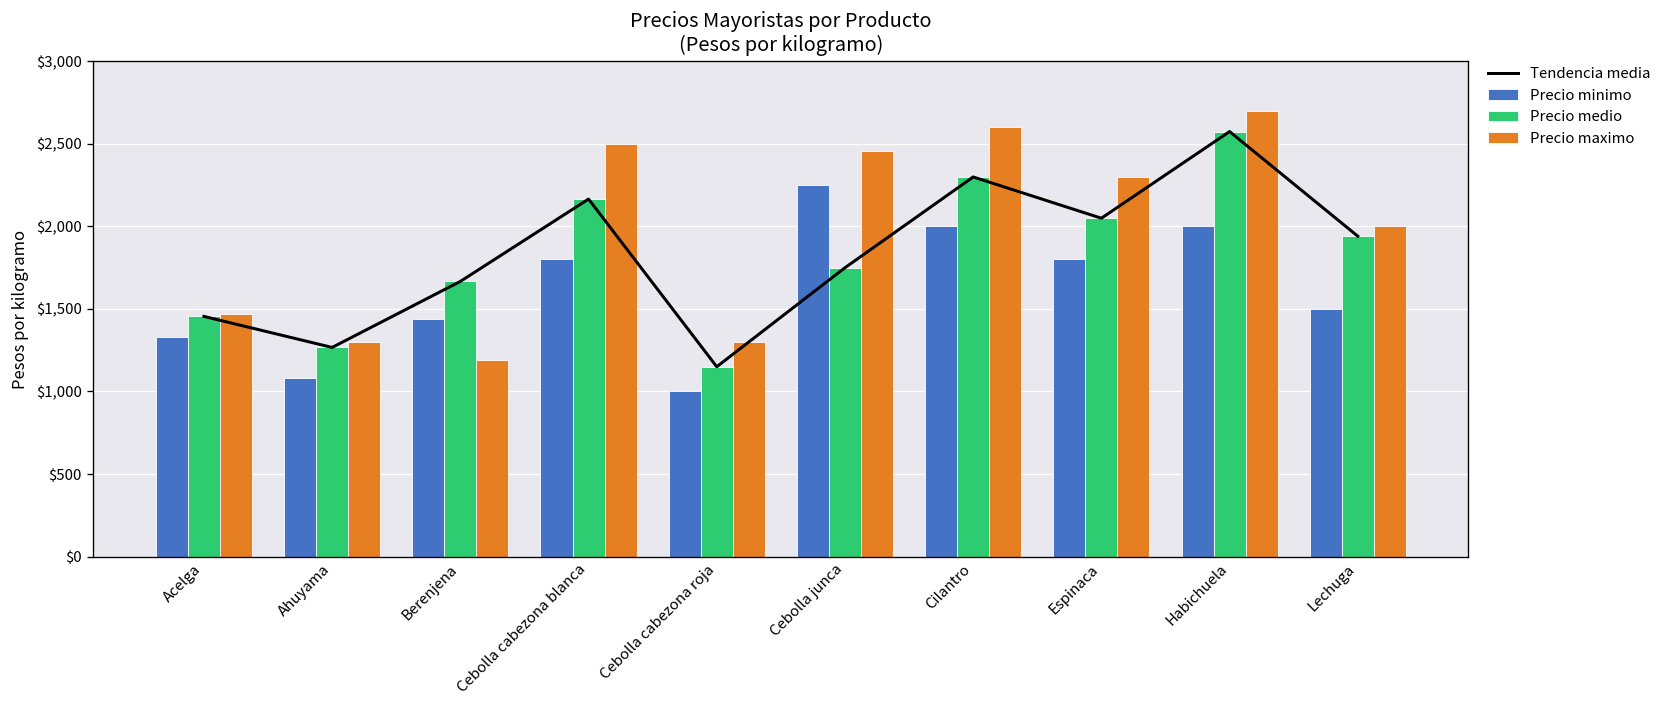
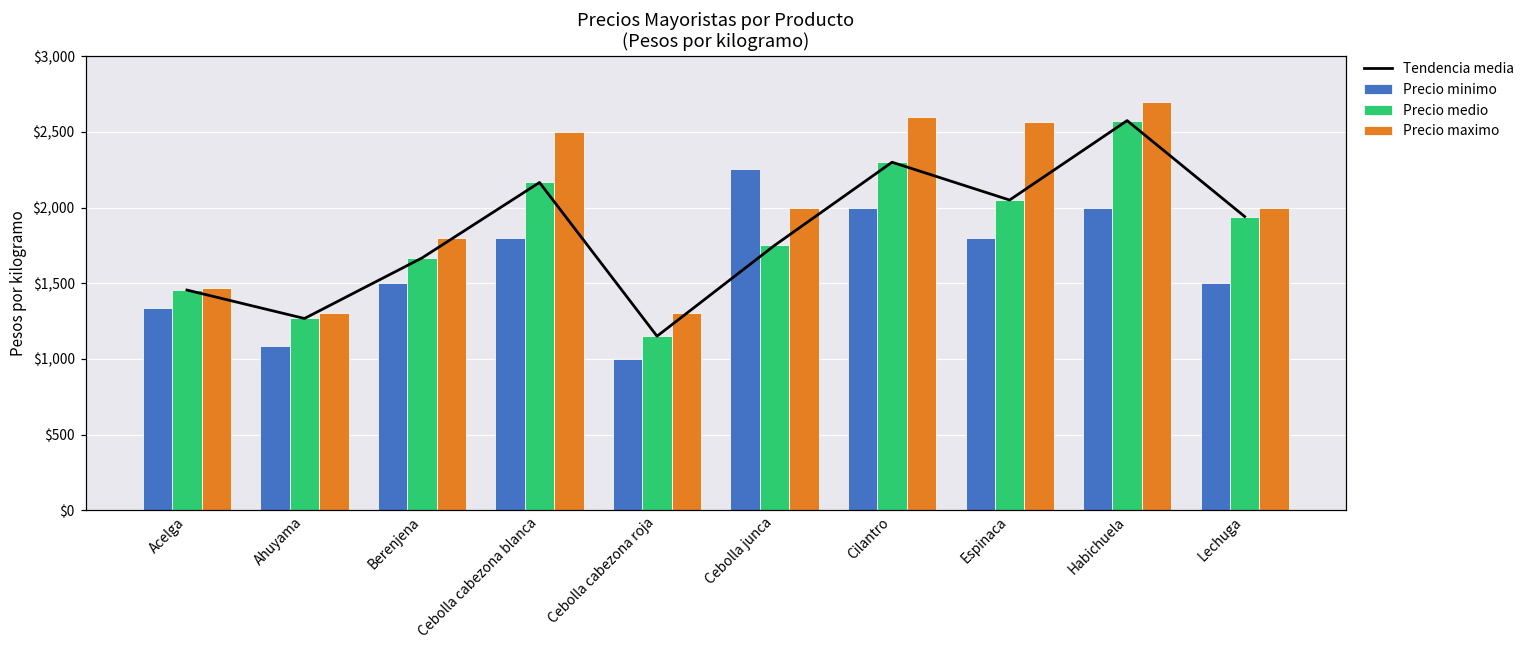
  {
    "Precio minimo": {
      "Acelga": "$1,330",
      "Ahuyama": "$1,080",
-     "Berenjena": "$1,440",
+     "Berenjena": "$1,500",
      "Cebolla cabezona blanca": "$1,800",
      "Cebolla cabezona roja": "$1,000",
      "Cebolla junca": "$2,250",
      "Cilantro": "$2,000",
      "Espinaca": "$1,800",
      "Habichuela": "$2,000",
      "Lechuga": "$1,500"
    },
    "Precio medio": {
      "Acelga": "$1,460",
      "Ahuyama": "$1,270",
      "Berenjena": "$1,670",
      "Cebolla cabezona blanca": "$2,170",
      "Cebolla cabezona roja": "$1,150",
      "Cebolla junca": "$1,750",
      "Cilantro": "$2,300",
      "Espinaca": "$2,050",
      "Habichuela": "$2,580",
      "Lechuga": "$1,940"
    },
    "Precio maximo": {
      "Acelga": "$1,470",
      "Ahuyama": "$1,300",
-     "Berenjena": "$1,190",
+     "Berenjena": "$1,800",
      "Cebolla cabezona blanca": "$2,500",
      "Cebolla cabezona roja": "$1,300",
-     "Cebolla junca": "$2,460",
+     "Cebolla junca": "$2,000",
      "Cilantro": "$2,600",
-     "Espinaca": "$2,300",
+     "Espinaca": "$2,560",
      "Habichuela": "$2,700",
      "Lechuga": "$2,000"
    }
  }
